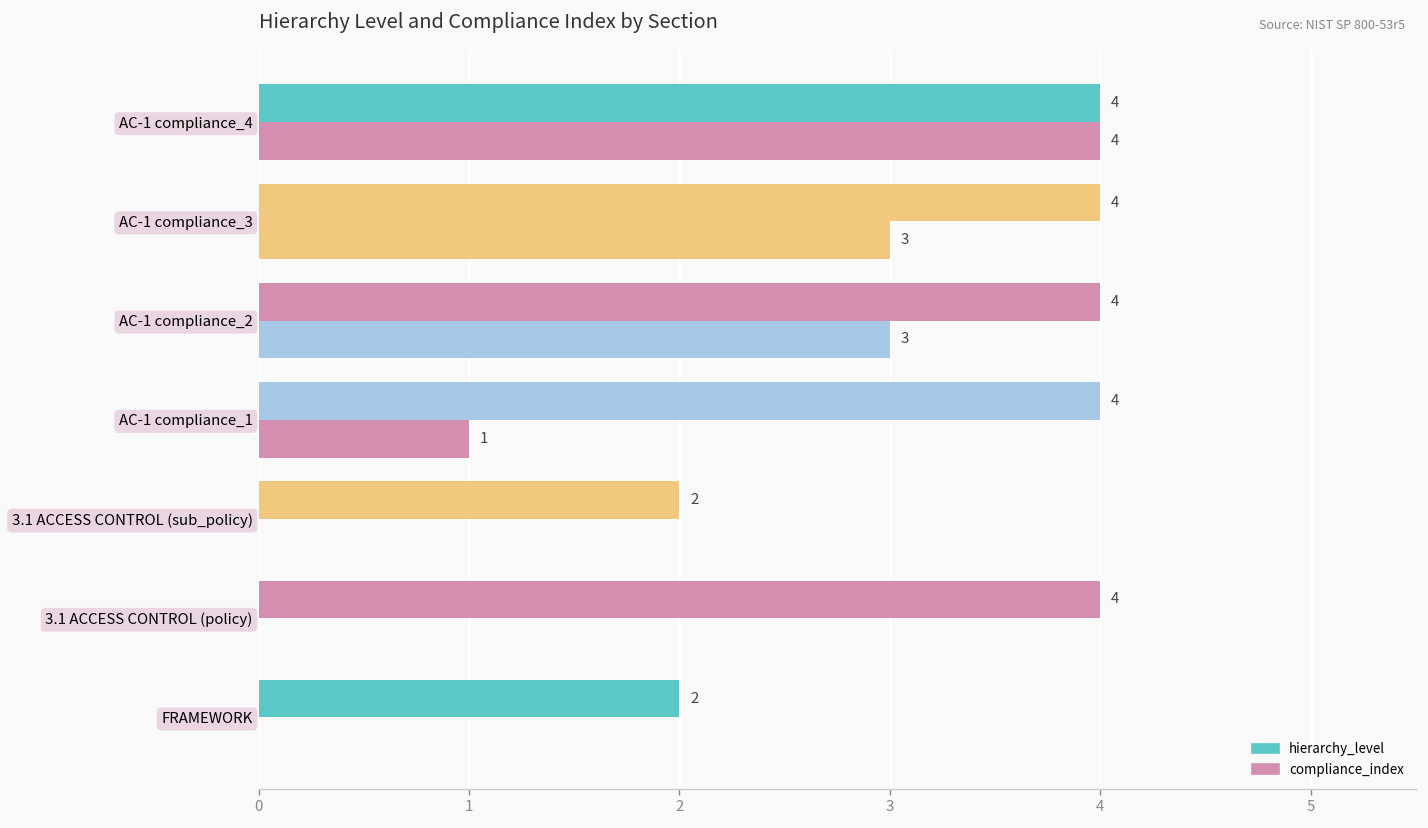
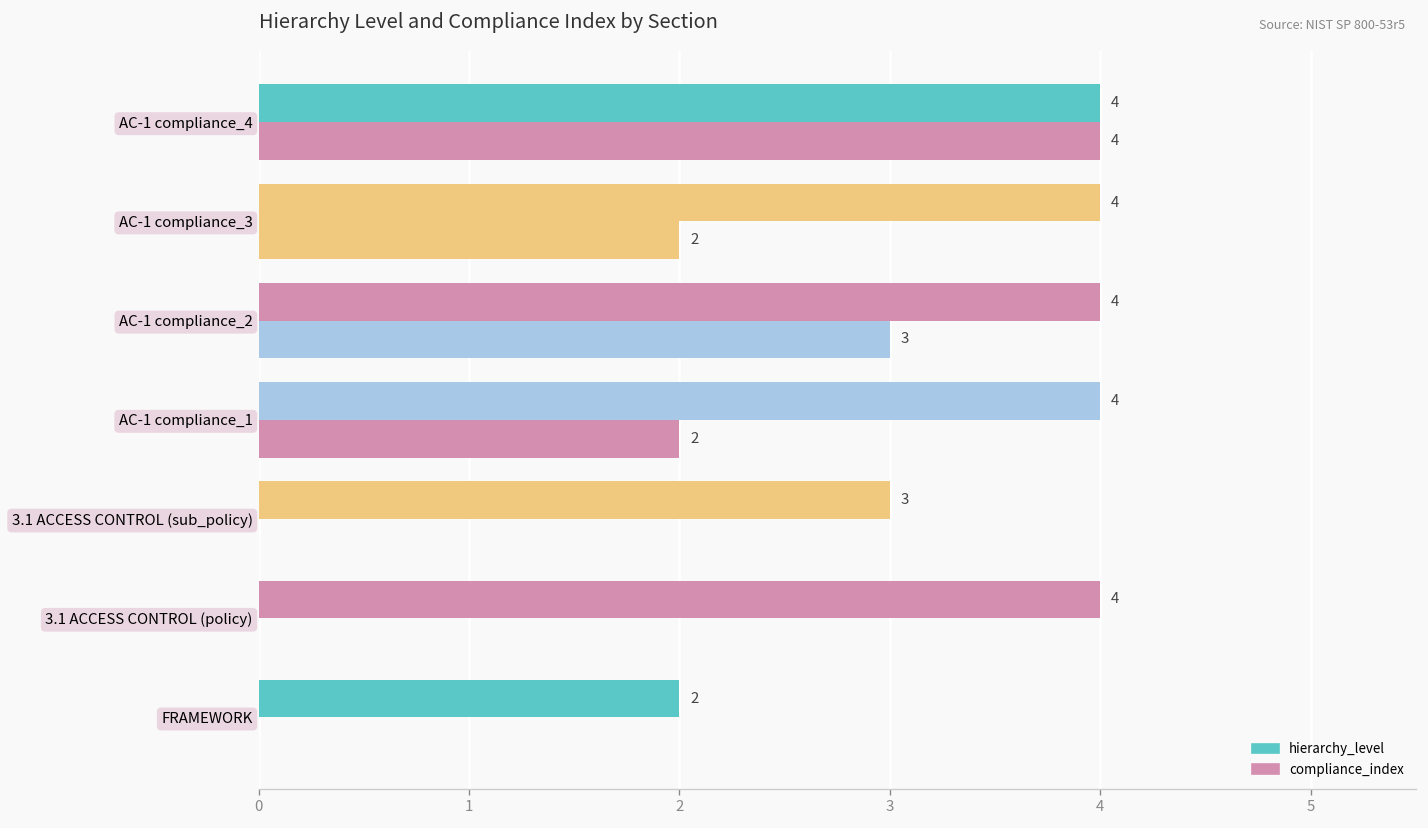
  {
    "hierarchy_level": {
      "AC-1 compliance_4": 4,
      "AC-1 compliance_3": 4,
      "AC-1 compliance_2": 4,
      "AC-1 compliance_1": 4,
-     "3.1 ACCESS CONTROL (sub_policy)": 2,
+     "3.1 ACCESS CONTROL (sub_policy)": 3,
      "3.1 ACCESS CONTROL (policy)": 4,
      "FRAMEWORK": 2
    },
    "compliance_index": {
      "AC-1 compliance_4": 4,
-     "AC-1 compliance_3": 3,
+     "AC-1 compliance_3": 2,
      "AC-1 compliance_2": 3,
-     "AC-1 compliance_1": 1
+     "AC-1 compliance_1": 2
    }
  }
